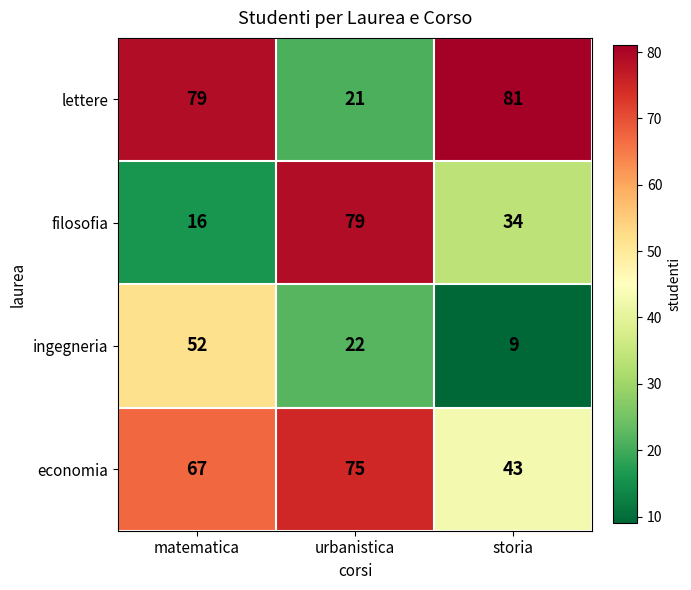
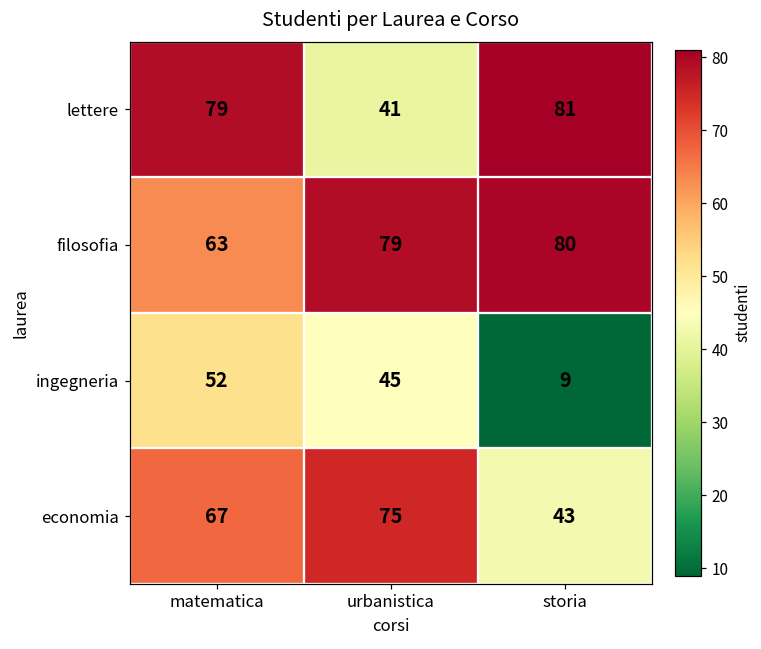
  {
    "lettere": {
      "matematica": 79,
-     "urbanistica": 21,
+     "urbanistica": 41,
      "storia": 81
    },
    "filosofia": {
-     "matematica": 16,
+     "matematica": 63,
      "urbanistica": 79,
-     "storia": 34
+     "storia": 80
    },
    "ingegneria": {
      "matematica": 52,
-     "urbanistica": 22,
+     "urbanistica": 45,
      "storia": 9
    },
    "economia": {
      "matematica": 67,
      "urbanistica": 75,
      "storia": 43
    }
  }
